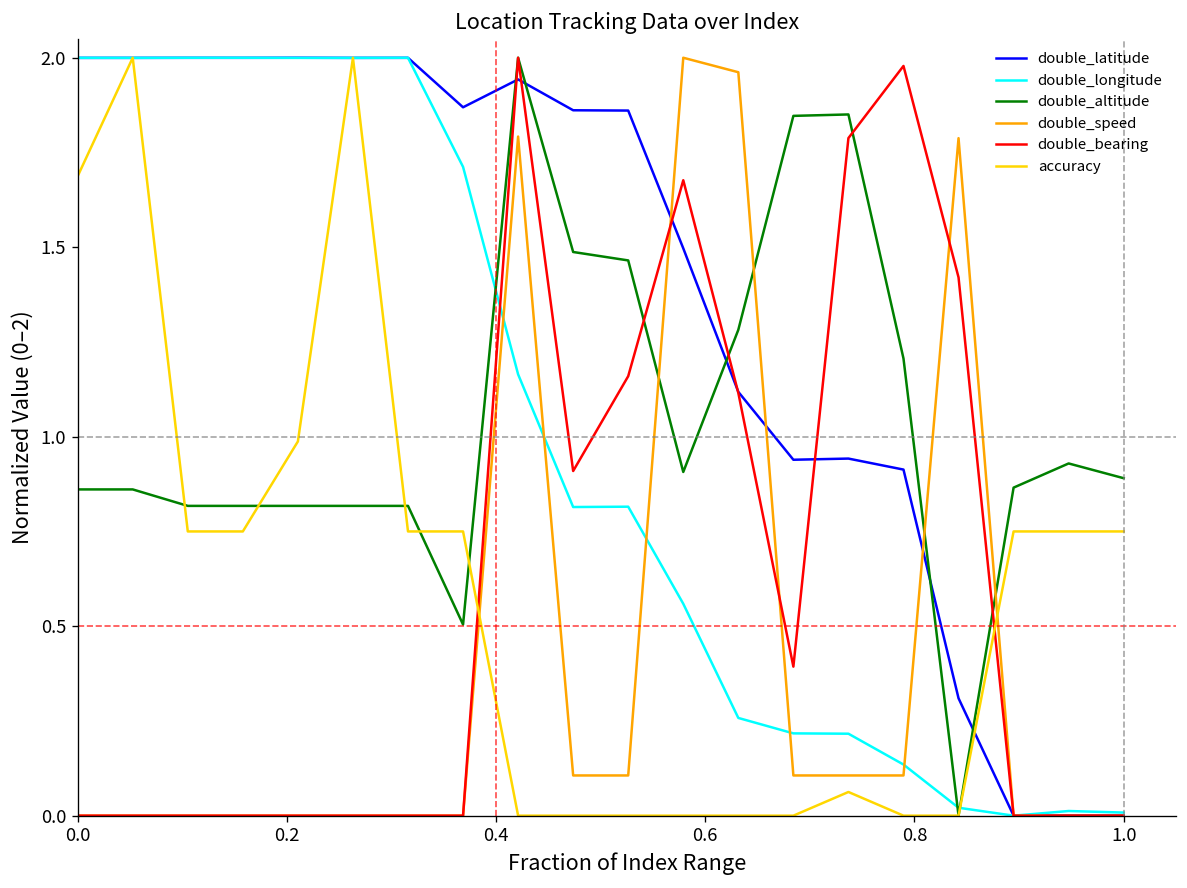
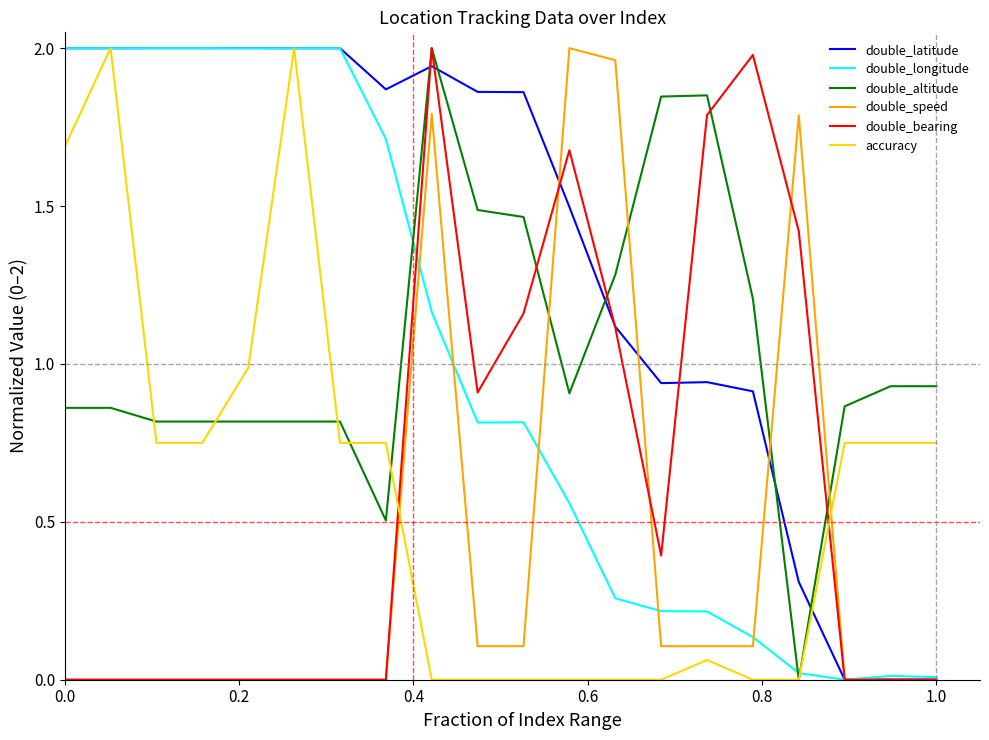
  {
    "double_altitude": {
      "0.0": 0.86,
-     "1.0": 0.89
+     "1.0": 0.93
    }
  }
